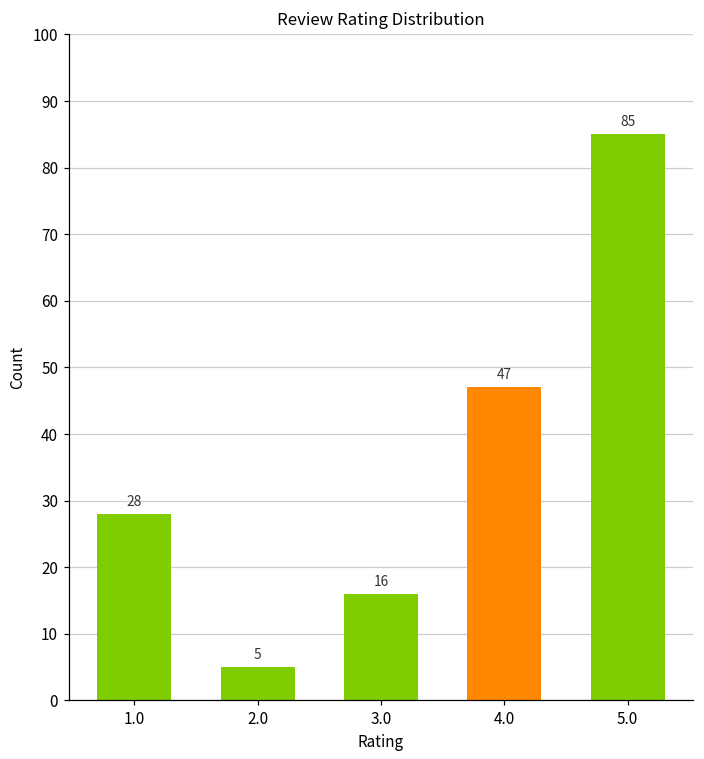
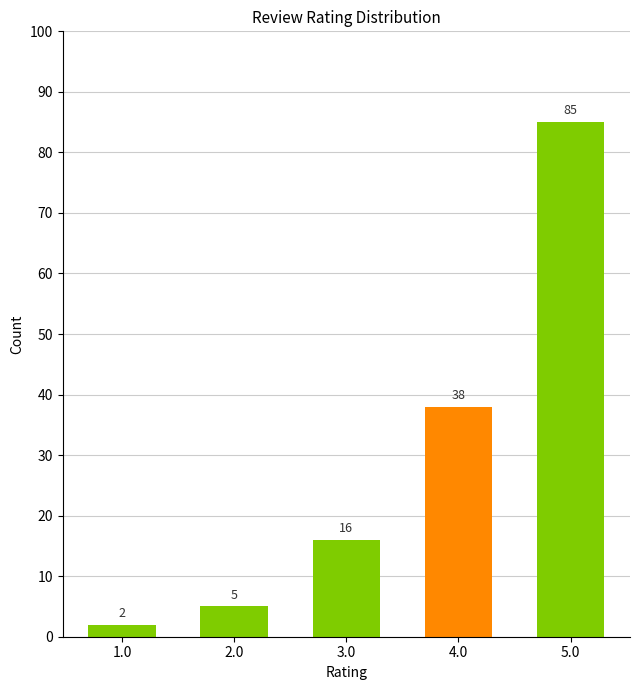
  {
-   "1.0": 28,
+   "1.0": 2,
    "2.0": 5,
    "3.0": 16,
-   "4.0": 47,
+   "4.0": 38,
    "5.0": 85
  }
